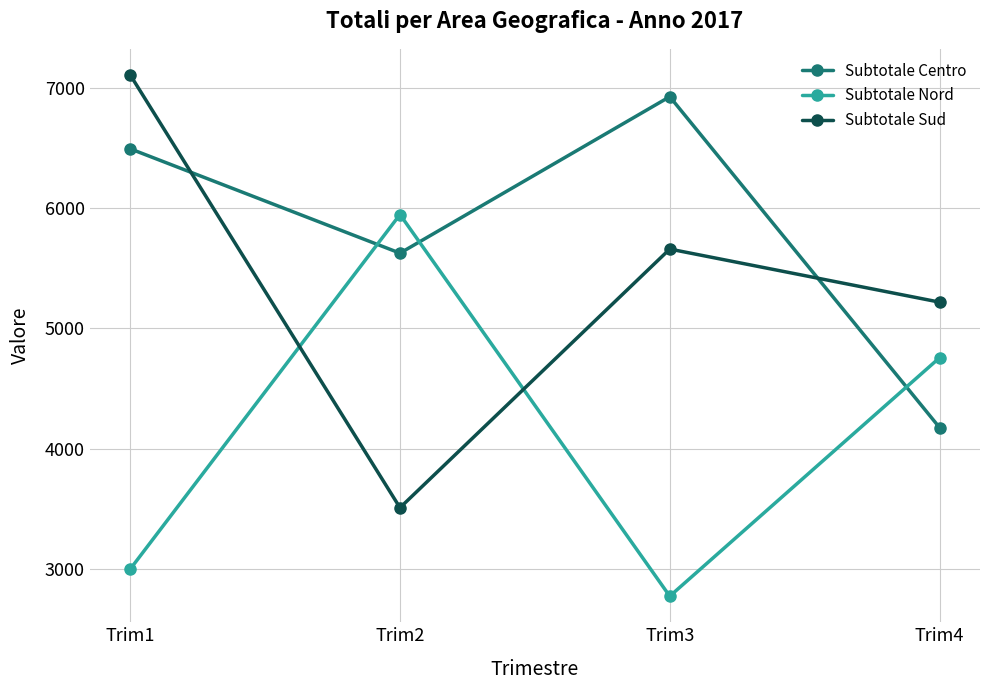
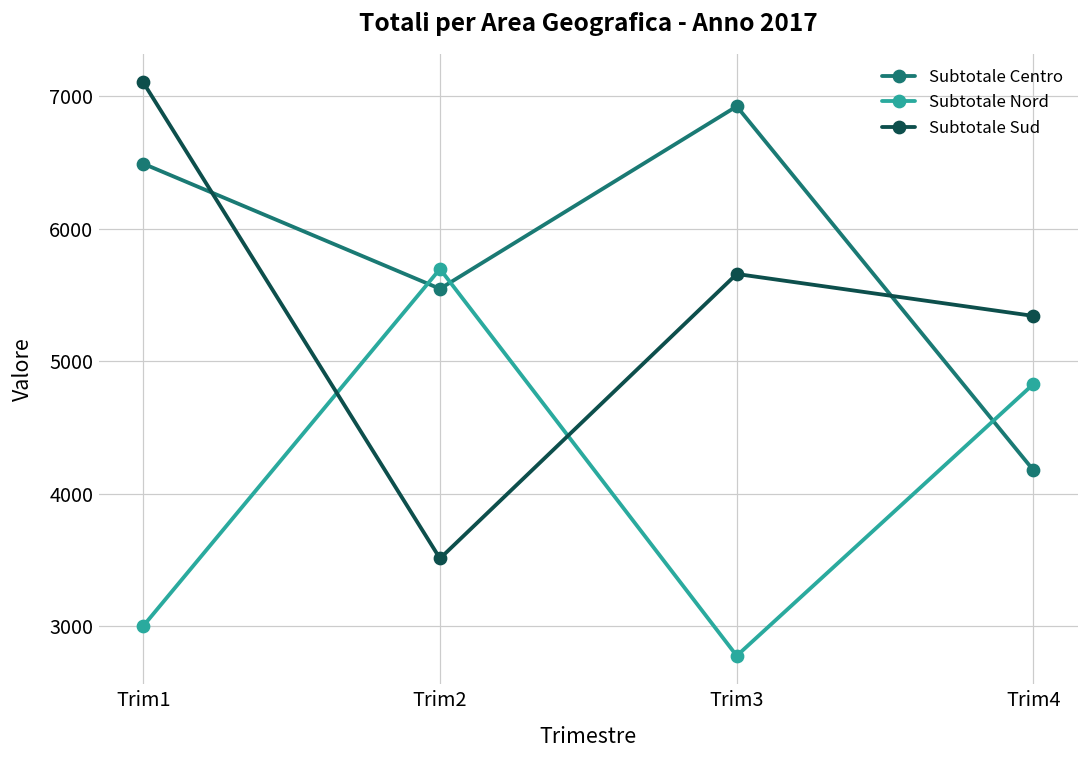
  {
    "Subtotale Centro": {
      "Trim1": 6490,
-     "Trim2": 5630,
+     "Trim2": 5550,
      "Trim3": 6930,
      "Trim4": 4180
    },
    "Subtotale Nord": {
      "Trim1": 3000,
-     "Trim2": 5950,
+     "Trim2": 5700,
      "Trim3": 2780,
-     "Trim4": 4760
+     "Trim4": 4830
    },
    "Subtotale Sud": {
      "Trim1": 7110,
      "Trim2": 3510,
      "Trim3": 5660,
-     "Trim4": 5220
+     "Trim4": 5340
    }
  }
